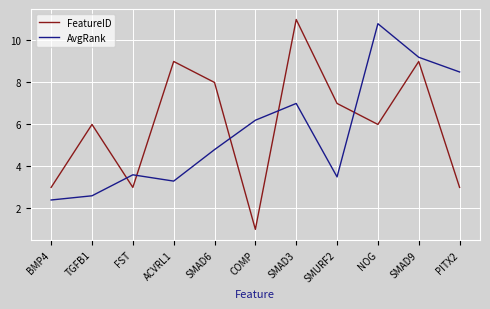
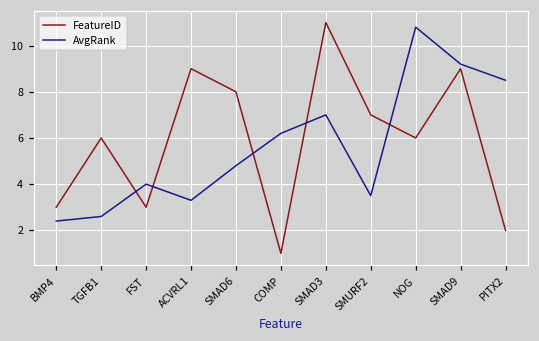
  {
    "FeatureID": {
      "BMP4": 3,
      "TGFB1": 6,
      "FST": 3,
      "ACVRL1": 9,
      "SMAD6": 8,
      "COMP": 1,
      "SMAD3": 11,
      "SMURF2": 7,
      "NOG": 6,
      "SMAD9": 9,
-     "PITX2": 3
+     "PITX2": 2
    },
    "AvgRank": {
      "BMP4": 2.4,
      "TGFB1": 2.6,
-     "FST": 3.6,
+     "FST": 4.0,
      "ACVRL1": 3.3,
      "SMAD6": 4.8,
      "COMP": 6.2,
      "SMAD3": 7.0,
      "SMURF2": 3.5,
      "NOG": 10.8,
      "SMAD9": 9.2,
      "PITX2": 8.5
    }
  }
